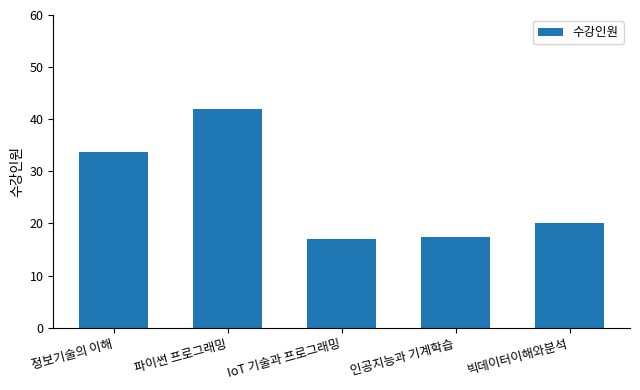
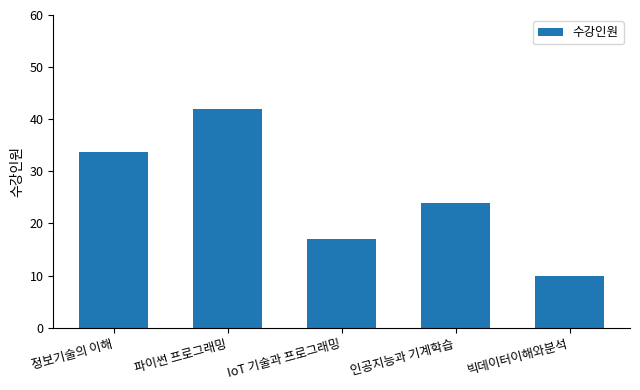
  {
    "정보기술의 이해": 34,
    "파이썬 프로그래밍": 42,
    "IoT 기술과 프로그래밍": 17,
-   "인공지능과 기계학습": 17,
-   "빅데이터이해와분석": 20
+   "인공지능과 기계학습": 24,
+   "빅데이터이해와분석": 10
  }
